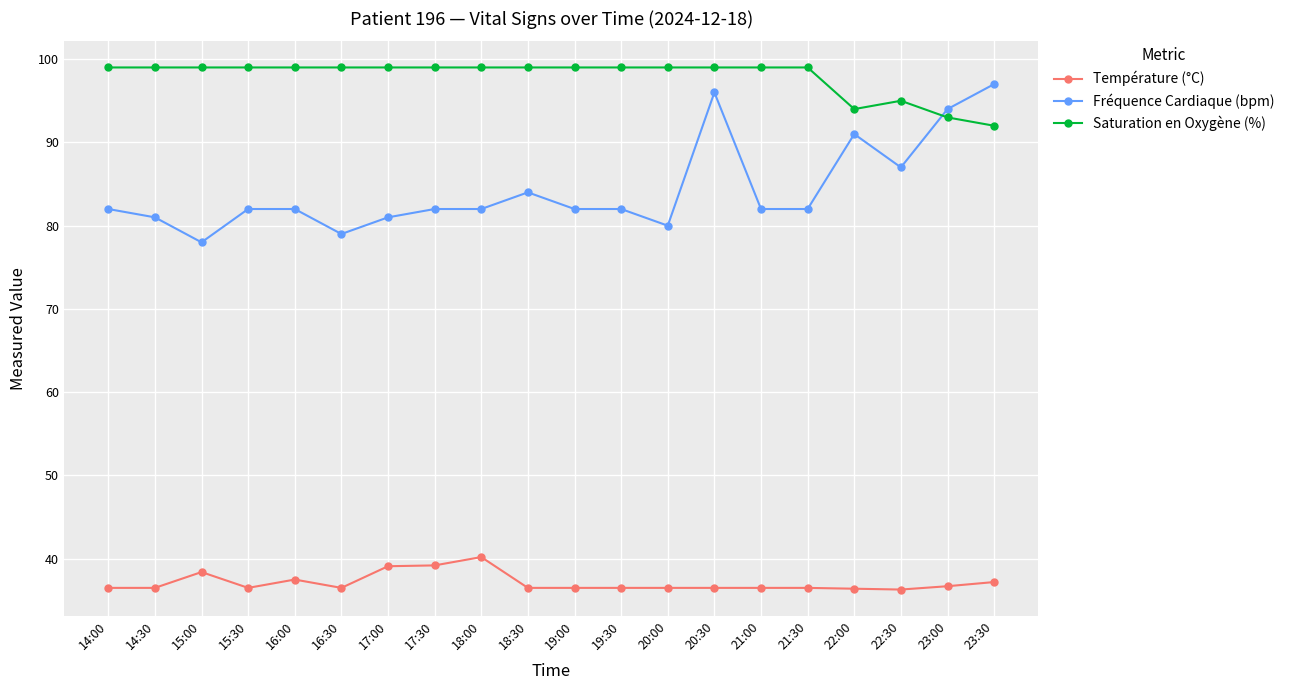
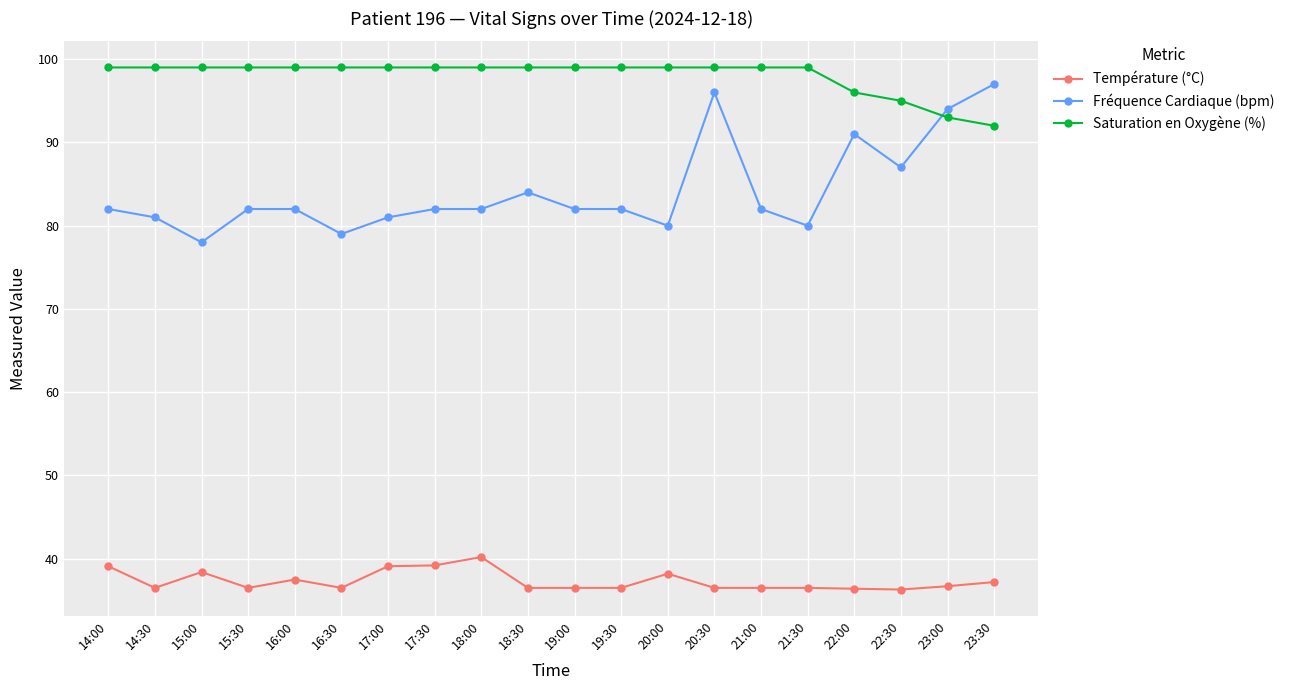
  {
    "Température (°C)": {
-     "14:00": 37,
+     "14:00": 39,
      "14:30": 37,
      "15:00": 38,
      "15:30": 37,
      "16:00": 38,
      "16:30": 37,
      "17:00": 39,
      "17:30": 39,
      "18:00": 40,
      "18:30": 37,
      "19:00": 37,
      "19:30": 37,
-     "20:00": 37,
+     "20:00": 38,
      "20:30": 37,
      "21:00": 37,
      "21:30": 37,
      "22:00": 36,
      "22:30": 36,
      "23:00": 37,
      "23:30": 37
    },
    "Fréquence Cardiaque (bpm)": {
      "14:00": 82,
      "14:30": 81,
      "15:00": 78,
      "15:30": 82,
      "16:00": 82,
      "16:30": 79,
      "17:00": 81,
      "17:30": 82,
      "18:00": 82,
      "18:30": 84,
      "19:00": 82,
      "19:30": 82,
      "20:00": 80,
      "20:30": 96,
      "21:00": 82,
-     "21:30": 82,
+     "21:30": 80,
      "22:00": 91,
      "22:30": 87,
      "23:00": 94,
      "23:30": 97
    },
    "Saturation en Oxygène (%)": {
      "14:00": 99,
      "14:30": 99,
      "15:00": 99,
      "15:30": 99,
      "16:00": 99,
      "16:30": 99,
      "17:00": 99,
      "17:30": 99,
      "18:00": 99,
      "18:30": 99,
      "19:00": 99,
      "19:30": 99,
      "20:00": 99,
      "20:30": 99,
      "21:00": 99,
      "21:30": 99,
-     "22:00": 94,
+     "22:00": 96,
      "22:30": 95,
      "23:00": 93,
      "23:30": 92
    }
  }
